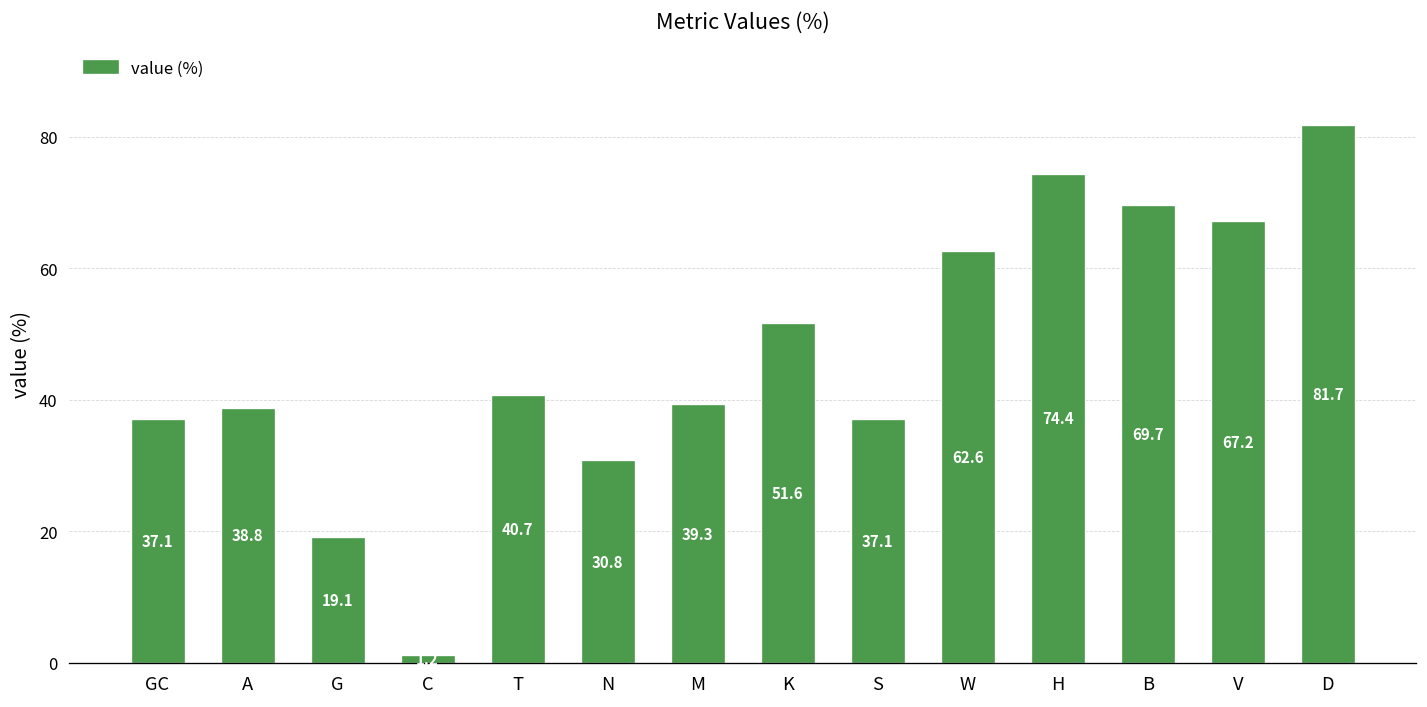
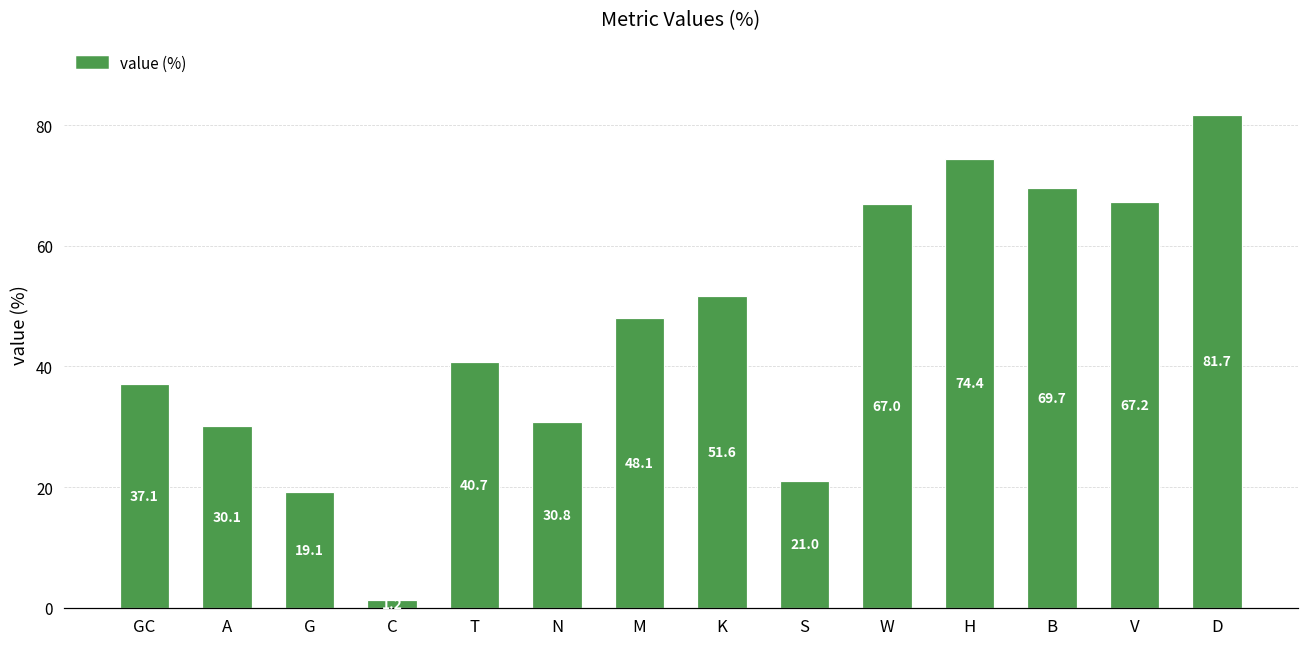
  {
    "GC": 37.1,
-   "A": 38.8,
+   "A": 30.1,
    "G": 19.1,
    "T": 40.7,
    "N": 30.8,
-   "M": 39.3,
+   "M": 48.1,
    "K": 51.6,
-   "S": 37.1,
-   "W": 62.6,
+   "S": 21.0,
+   "W": 67.0,
    "H": 74.4,
    "B": 69.7,
    "V": 67.2,
    "D": 81.7
  }
